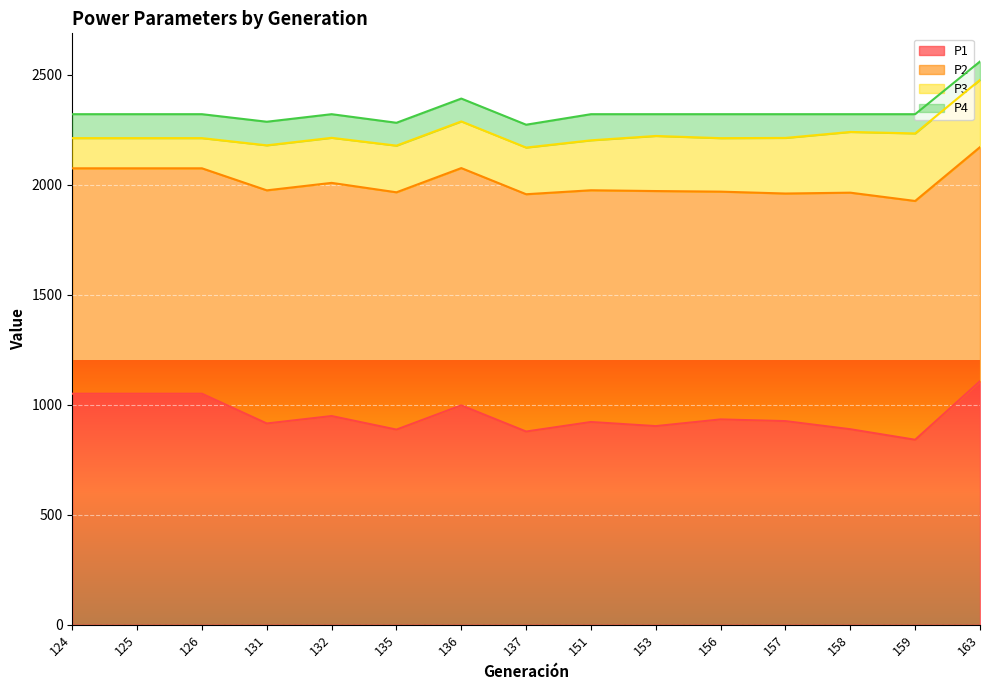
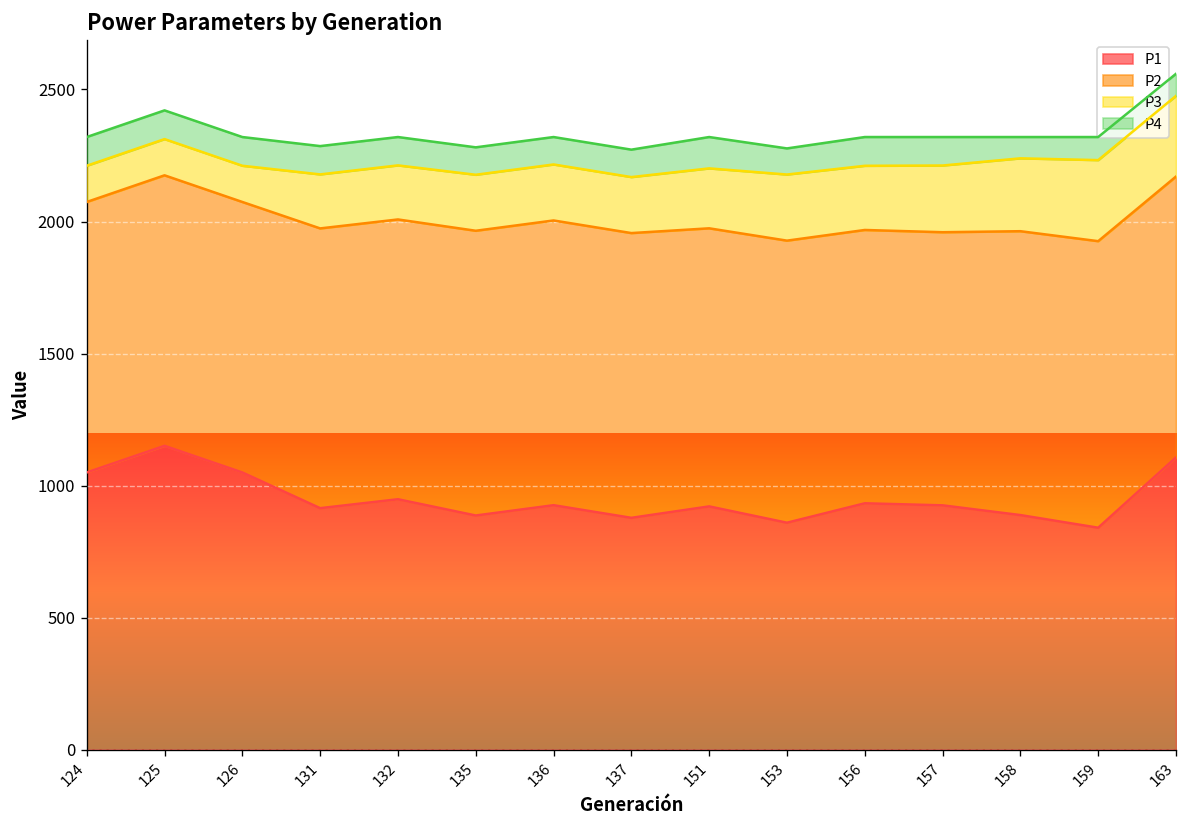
  {
    "P1": {
      "124": 1050,
-     "125": 1050,
+     "125": 1150,
      "126": 1050,
      "131": 910,
      "132": 950,
      "135": 890,
-     "136": 1000,
+     "136": 930,
      "137": 880,
      "151": 920,
-     "153": 900,
+     "153": 860,
      "156": 930,
      "157": 930,
      "158": 890,
      "159": 840,
      "163": 1110
    },
    "P2": {
      "124": 1020,
      "125": 1020,
      "126": 1020,
      "131": 1060,
      "132": 1060,
      "135": 1080,
      "136": 1080,
      "137": 1080,
      "151": 1050,
      "153": 1070,
      "156": 1040,
      "157": 1030,
      "158": 1080,
      "159": 1090,
      "163": 1060
    },
    "P3": {
      "124": 140,
      "125": 140,
      "126": 140,
      "131": 200,
      "132": 200,
      "135": 210,
      "136": 210,
      "137": 210,
      "151": 230,
      "153": 250,
      "156": 240,
      "157": 250,
      "158": 280,
      "159": 310,
      "163": 310
    },
    "P4": {
      "124": 110,
      "125": 110,
      "126": 110,
      "131": 110,
      "132": 110,
      "135": 100,
      "136": 100,
      "137": 100,
      "151": 120,
      "153": 100,
      "156": 110,
      "157": 110,
      "158": 80,
      "163": 80
    }
  }
